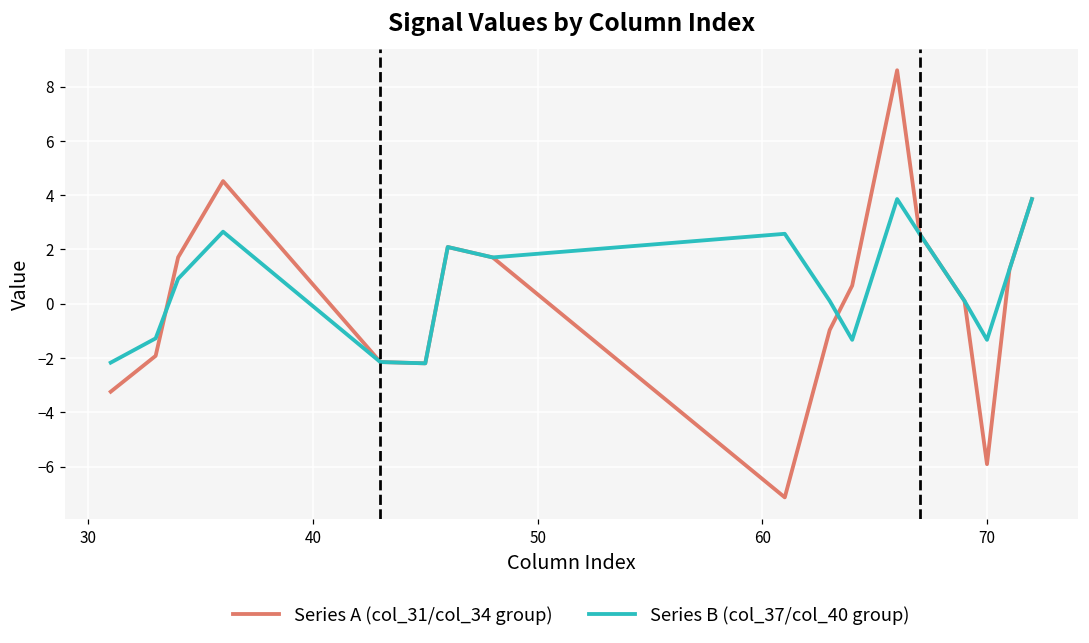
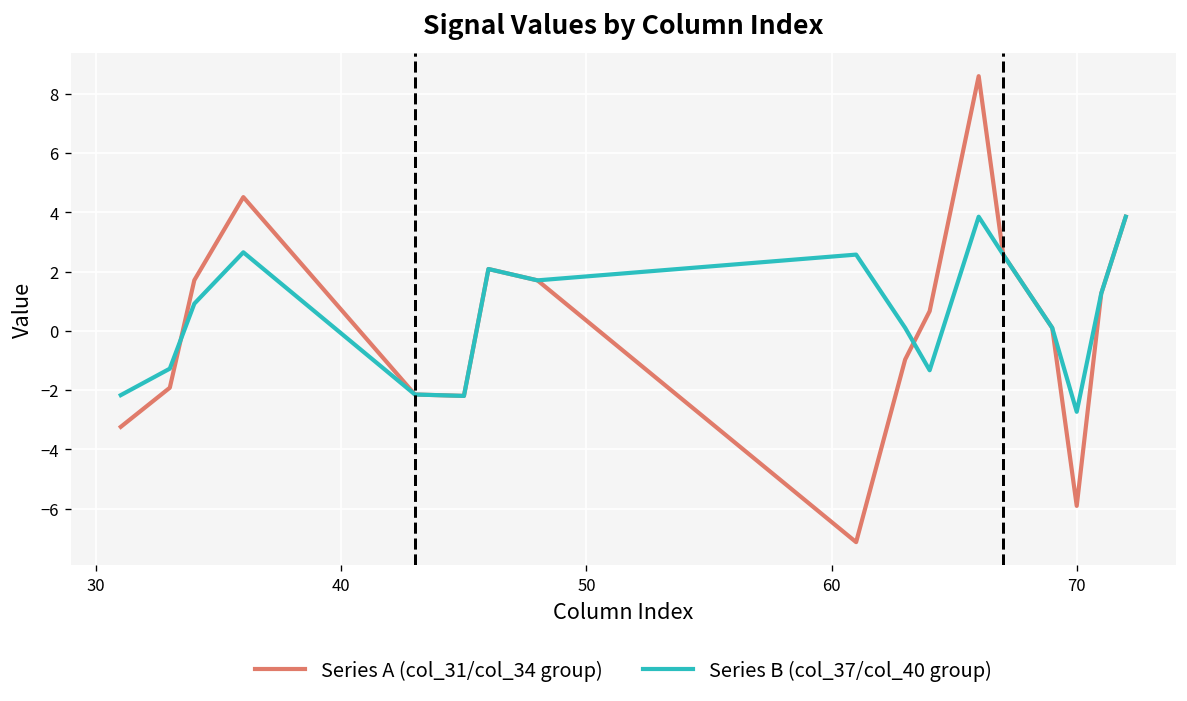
  {
    "Series A (col_31/col_34 group)": {
      "70": -5.9
    },
    "Series B (col_37/col_40 group)": {
-     "70": -1.3
+     "70": -2.7
    }
  }
